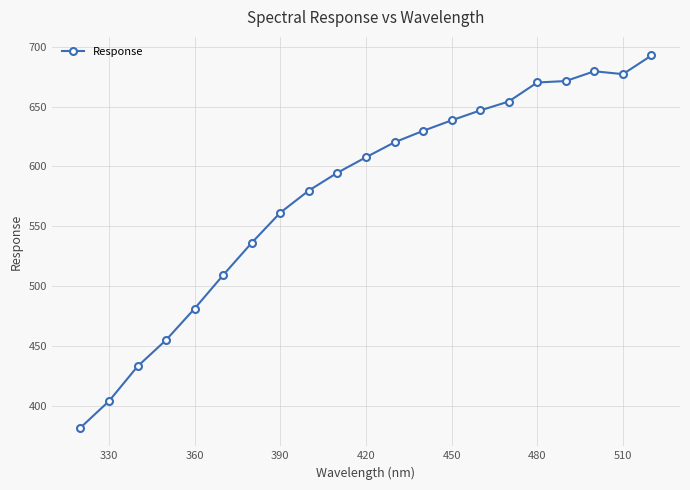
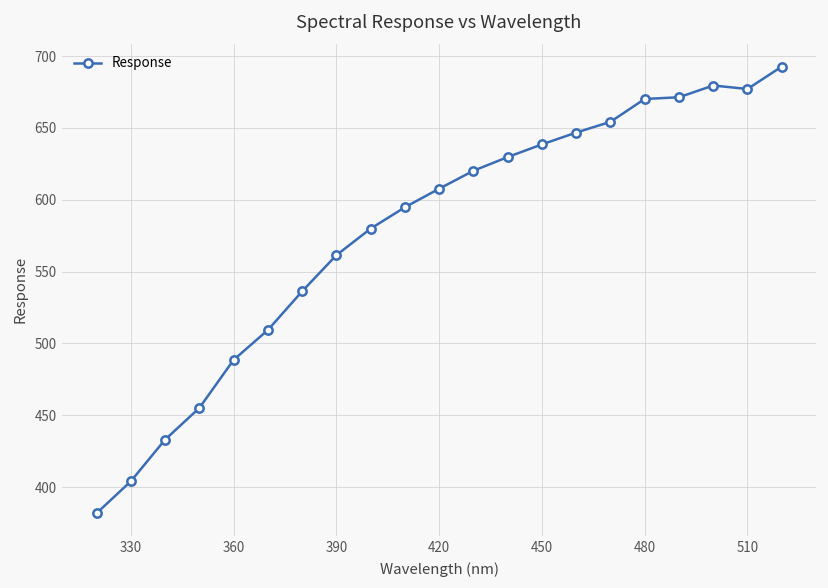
  {
    "330": 404,
-   "360": 481,
+   "360": 489,
    "390": 561,
    "420": 608,
    "450": 639,
    "480": 670,
    "510": 677
  }
